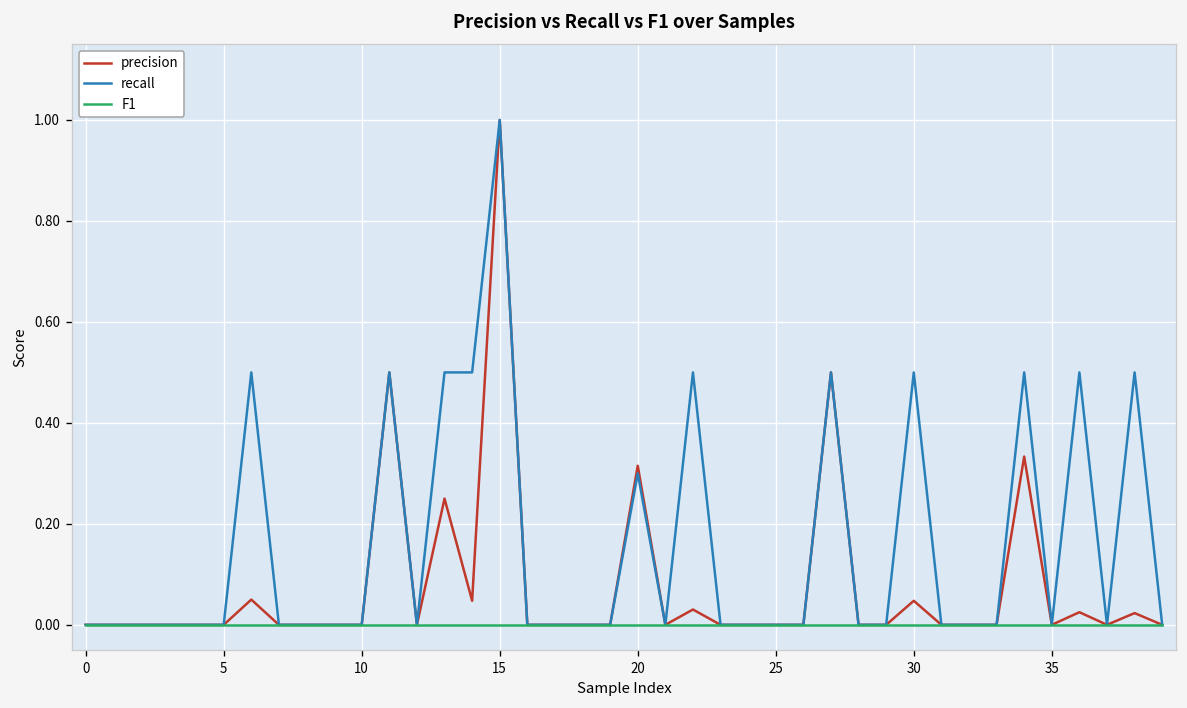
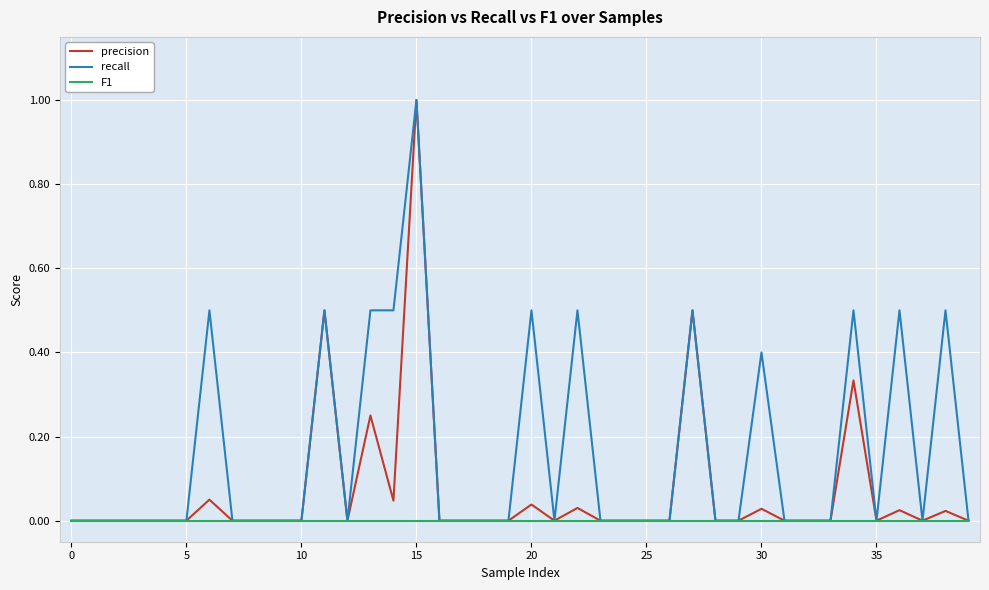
  {
    "precision": {
-     "20": 0.32,
-     "30": 0.05
+     "20": 0.04,
+     "30": 0.03
    },
    "recall": {
-     "20": 0.3,
-     "30": 0.5
+     "20": 0.5,
+     "30": 0.4
    },
    "F1": {
      "15": 0.00,
      "20": 0.00,
      "30": 0.00
    }
  }
